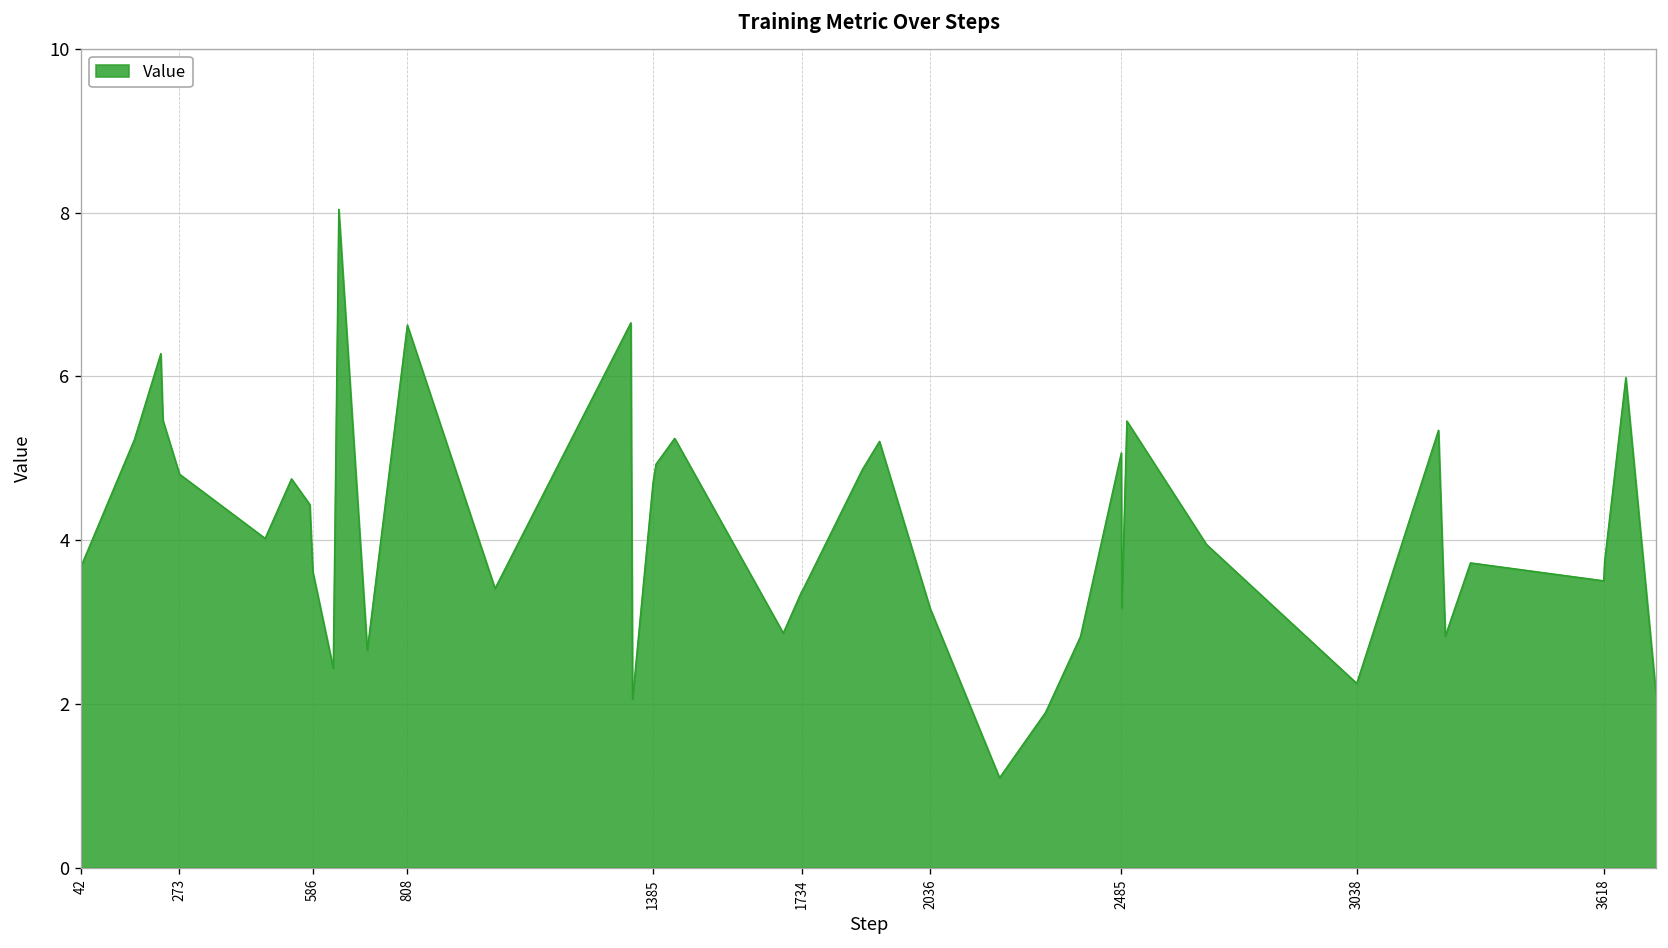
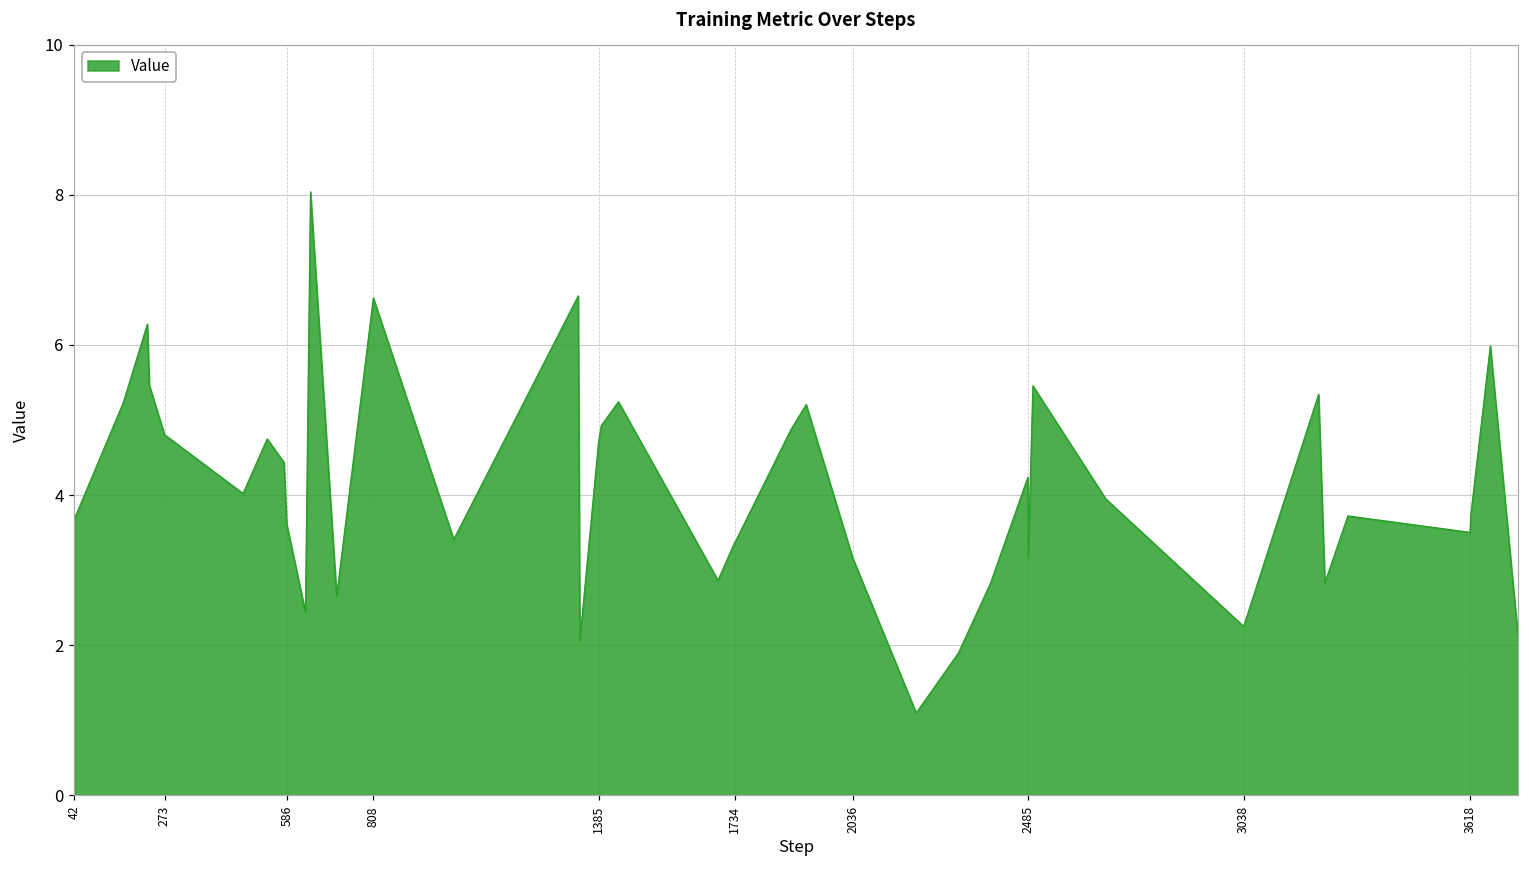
  {
    "42": 3.7,
    "273": 4.8,
    "586": 3.6,
    "808": 6.6,
    "1385": 4.7,
    "1734": 3.4,
    "2036": 3.2,
-   "2485": 5.1,
+   "2485": 4.2,
    "3038": 2.3,
    "3618": 3.5
  }
